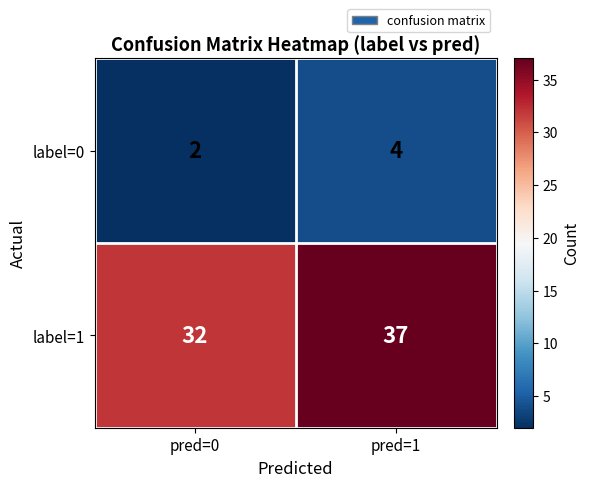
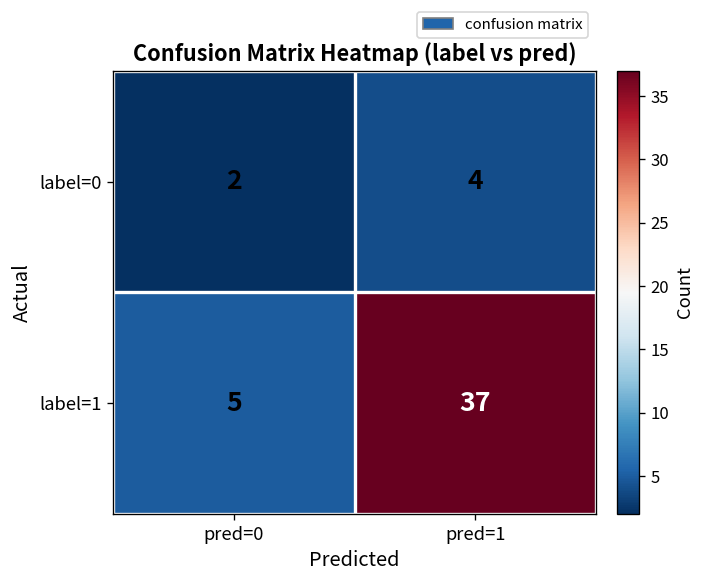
  {
    "label=0": {
      "pred=0": 2,
      "pred=1": 4
    },
    "label=1": {
-     "pred=0": 32,
+     "pred=0": 5,
      "pred=1": 37
    }
  }
